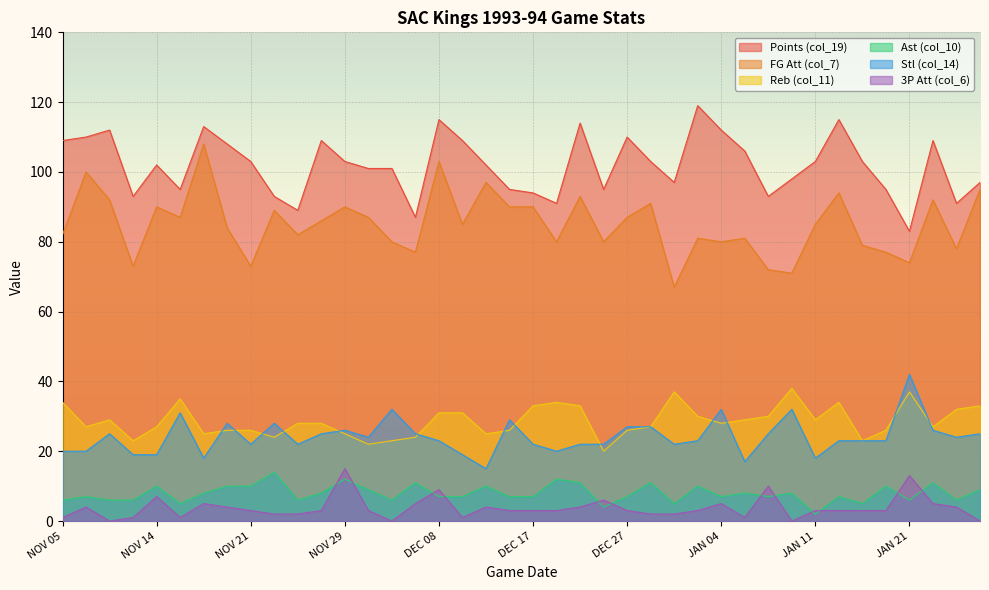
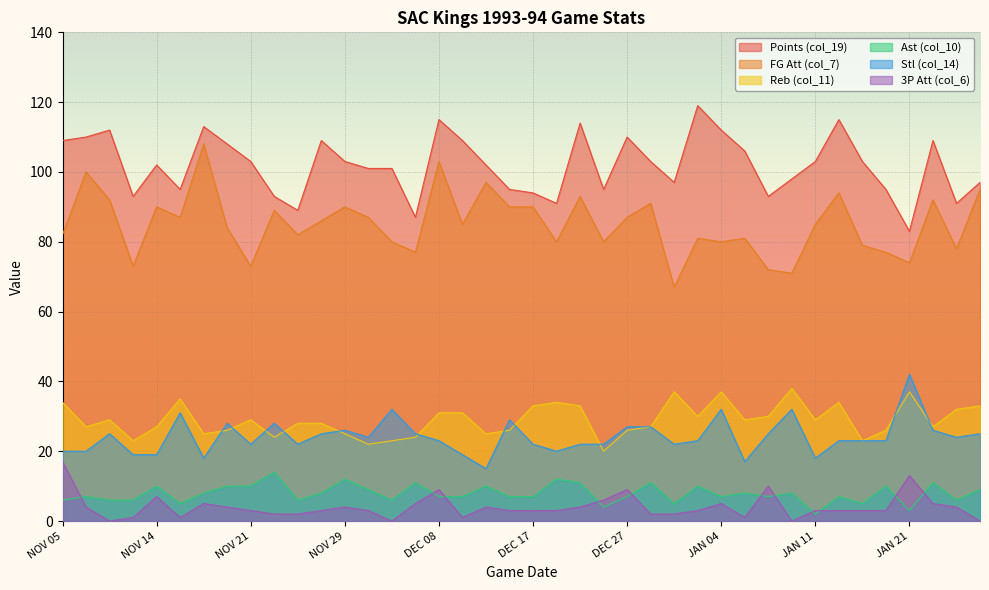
  {
    "Reb (col_11)": {
      "NOV 05": 34,
      "NOV 14": 27,
-     "NOV 21": 26,
+     "NOV 21": 29,
      "NOV 29": 25,
      "DEC 08": 31,
      "DEC 17": 33,
      "DEC 27": 26,
-     "JAN 04": 28,
+     "JAN 04": 37,
      "JAN 11": 29,
      "JAN 21": 37
    },
    "Ast (col_10)": {
      "NOV 05": 6,
      "NOV 14": 10,
      "NOV 21": 10,
      "NOV 29": 12,
      "DEC 08": 7,
      "DEC 17": 7,
      "DEC 27": 7,
      "JAN 04": 7,
      "JAN 11": 2,
-     "JAN 21": 6
+     "JAN 21": 3
    },
    "Stl (col_14)": {
      "NOV 05": 20,
      "NOV 14": 19,
      "NOV 21": 22,
      "NOV 29": 26,
      "DEC 08": 23,
      "DEC 17": 22,
      "DEC 27": 27,
      "JAN 04": 32,
      "JAN 11": 18,
      "JAN 21": 42
    },
    "3P Att (col_6)": {
-     "NOV 05": 1,
+     "NOV 05": 17,
      "NOV 14": 7,
      "NOV 21": 3,
-     "NOV 29": 15,
+     "NOV 29": 4,
      "DEC 08": 9,
      "DEC 17": 3,
-     "DEC 27": 3,
+     "DEC 27": 9,
      "JAN 04": 5,
      "JAN 11": 3,
      "JAN 21": 13
    }
  }
